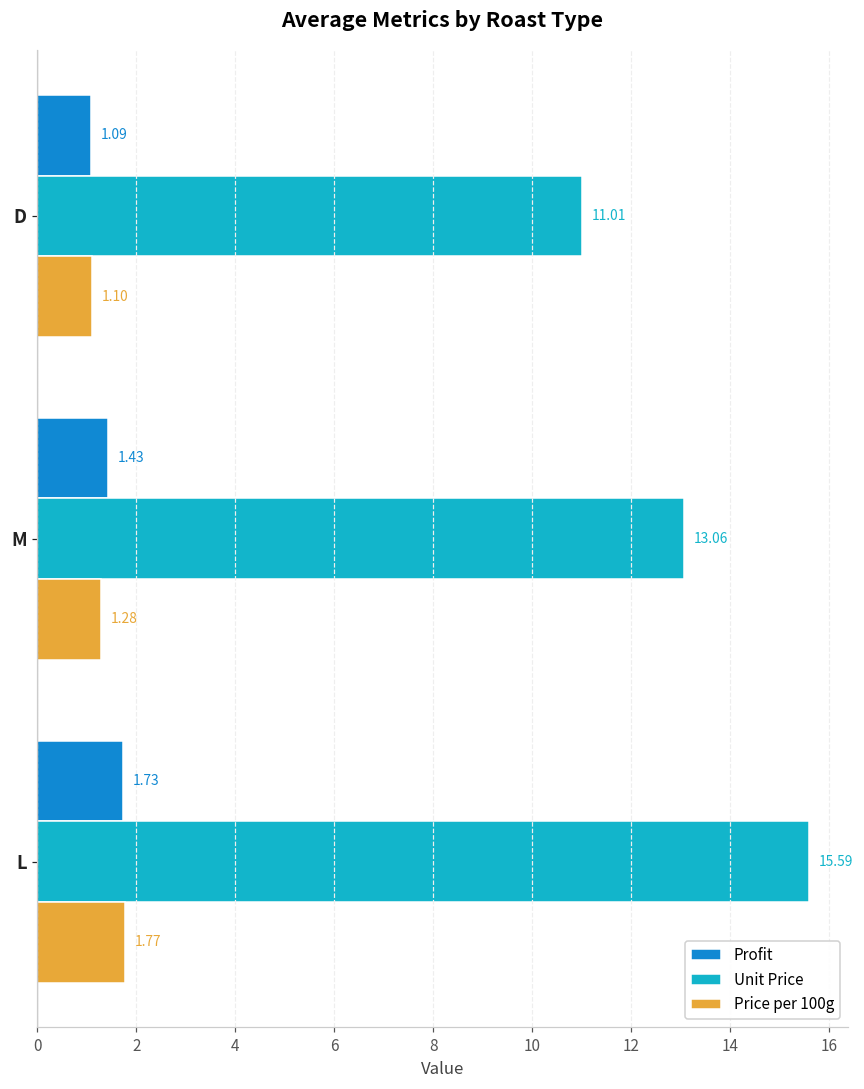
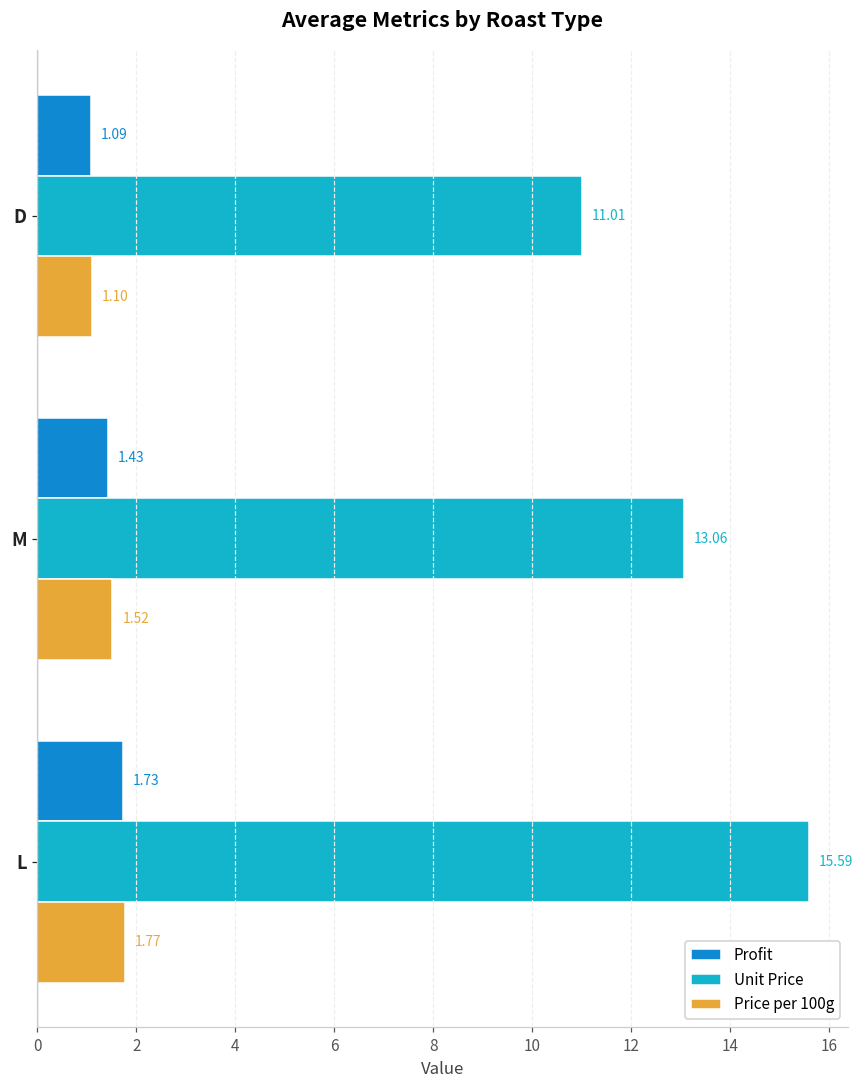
  {
    "Price per 100g": {
      "D": 1.10,
-     "M": 1.28,
+     "M": 1.52,
      "L": 1.77
    }
  }
